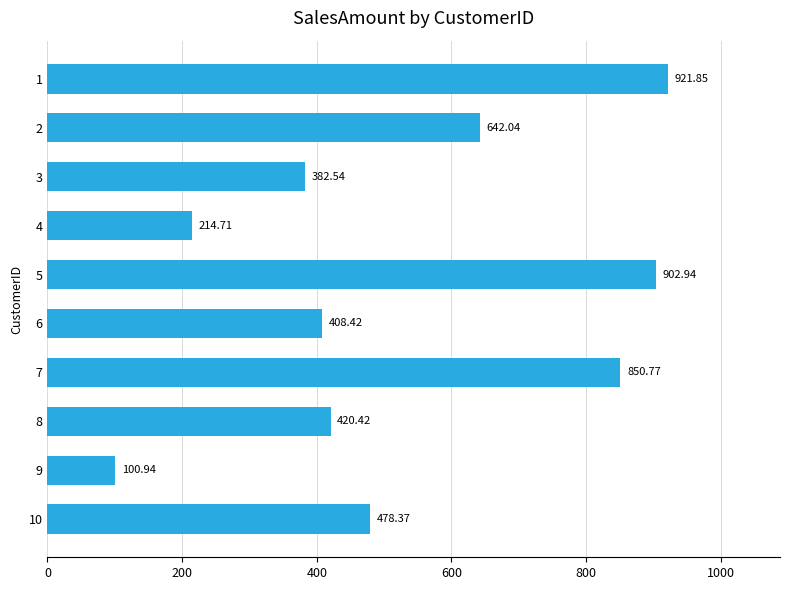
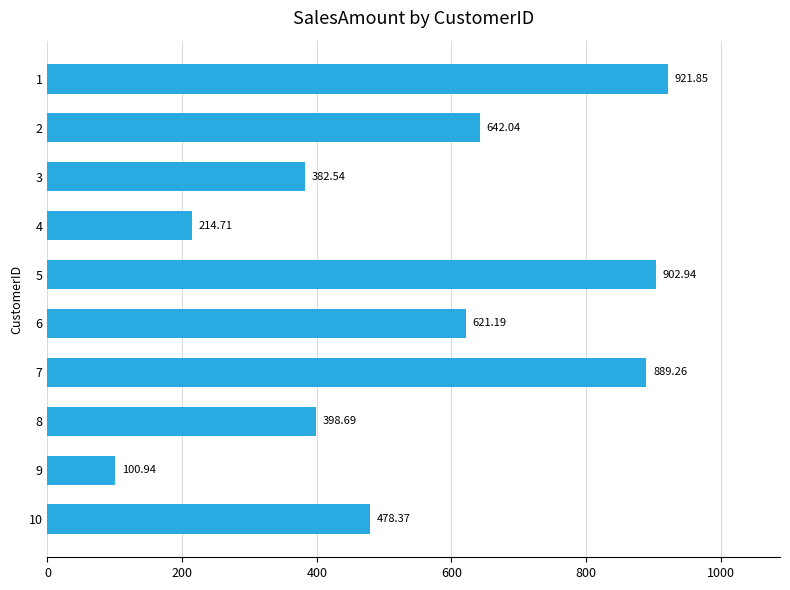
  {
    "1": 921.85,
    "2": 642.04,
    "3": 382.54,
    "4": 214.71,
    "5": 902.94,
-   "6": 408.42,
-   "7": 850.77,
-   "8": 420.42,
+   "6": 621.19,
+   "7": 889.26,
+   "8": 398.69,
    "9": 100.94,
    "10": 478.37
  }
